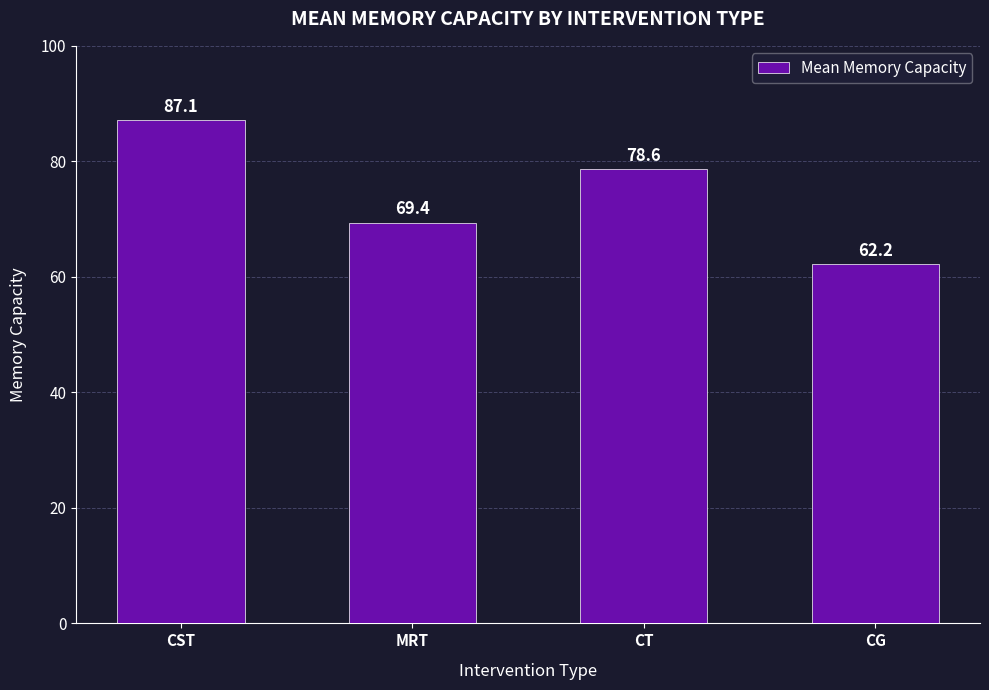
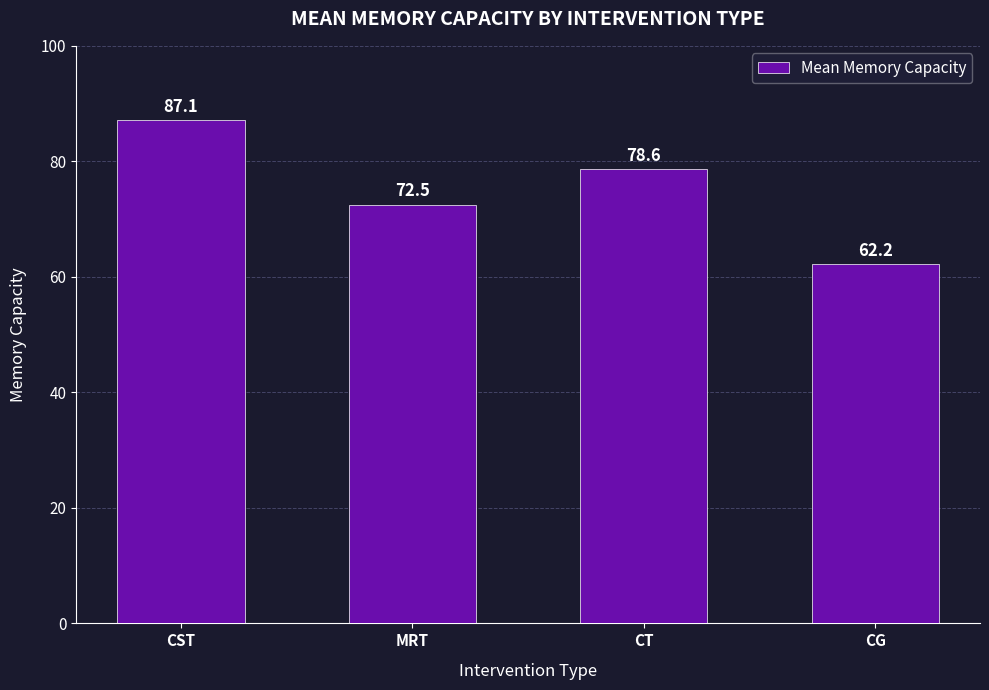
  {
    "CST": 87.1,
-   "MRT": 69.4,
+   "MRT": 72.5,
    "CT": 78.6,
    "CG": 62.2
  }
